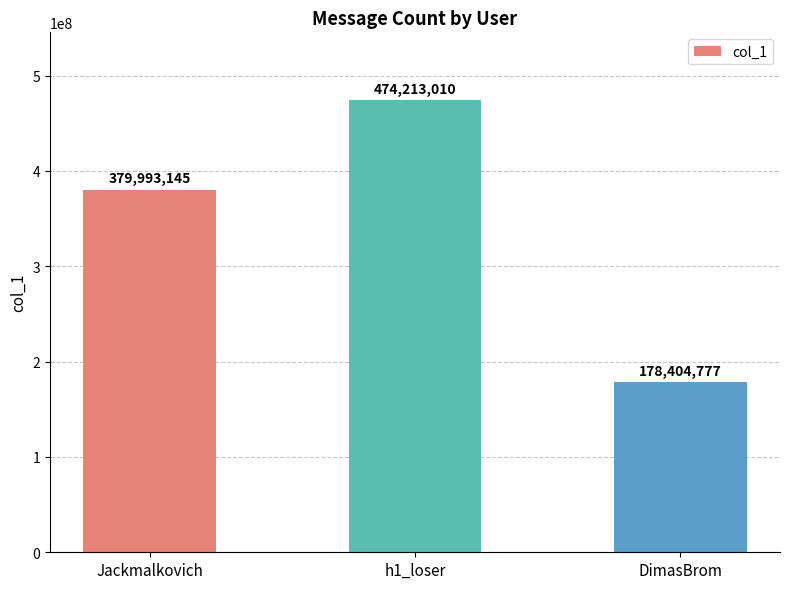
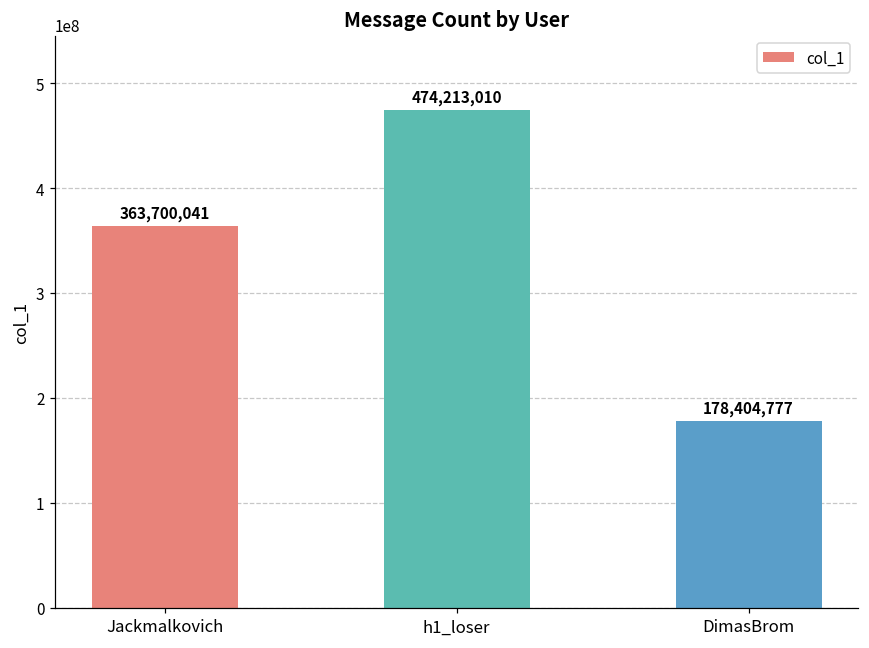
  {
-   "Jackmalkovich": "379,993,145",
+   "Jackmalkovich": "363,700,041",
    "h1_loser": "474,213,010",
    "DimasBrom": "178,404,777"
  }
